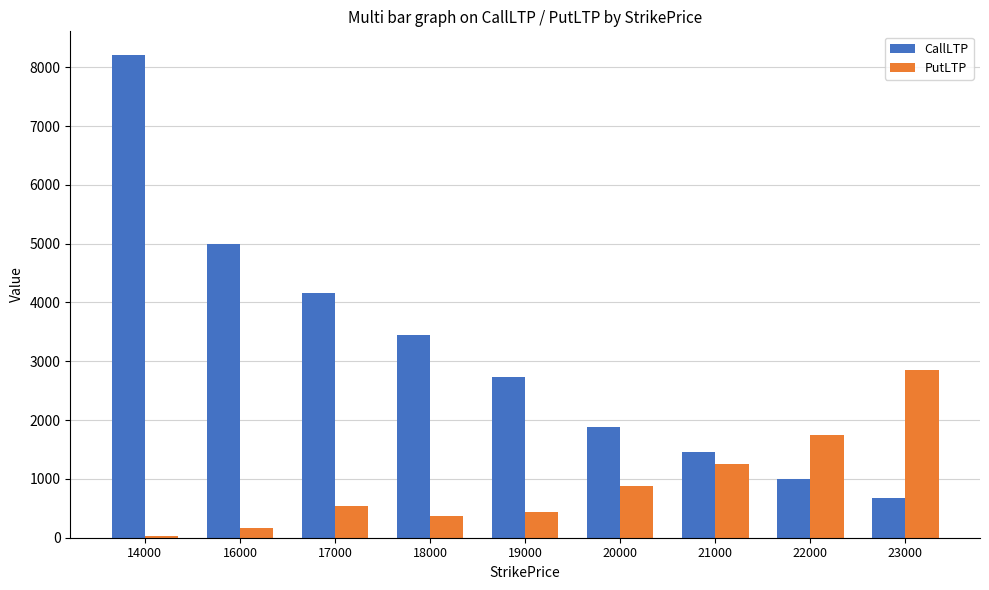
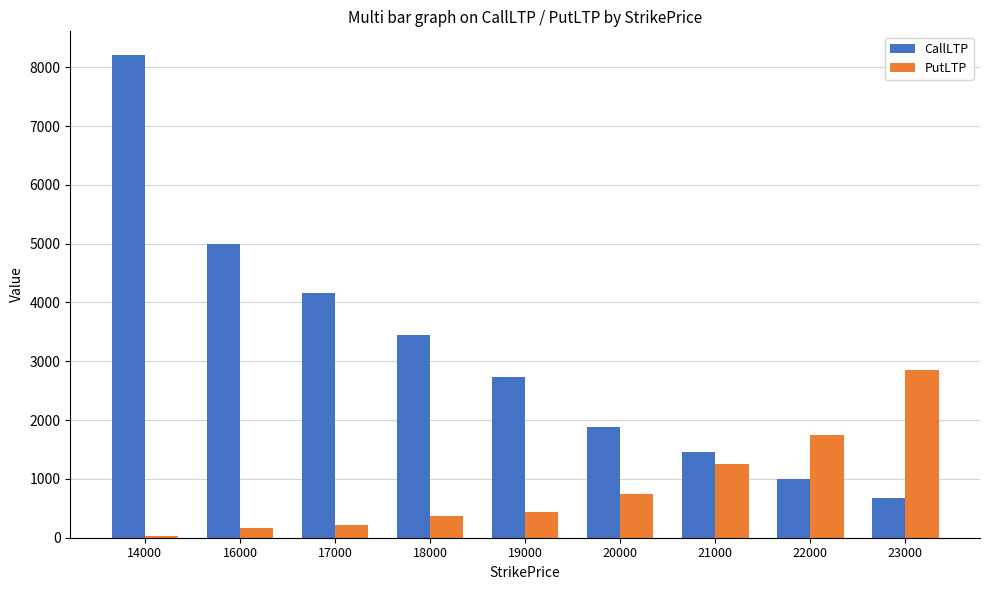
  {
    "CallLTP": {
      "14000": 8200,
      "16000": 5000,
      "17000": 4200,
      "18000": 3400,
      "19000": 2700,
      "20000": 1900,
      "21000": 1500,
      "22000": 1000,
      "23000": 700
    },
    "PutLTP": {
      "16000": 200,
-     "17000": 500,
+     "17000": 200,
      "18000": 400,
      "19000": 400,
-     "20000": 900,
+     "20000": 700,
      "21000": 1300,
      "22000": 1800,
      "23000": 2800
    }
  }
